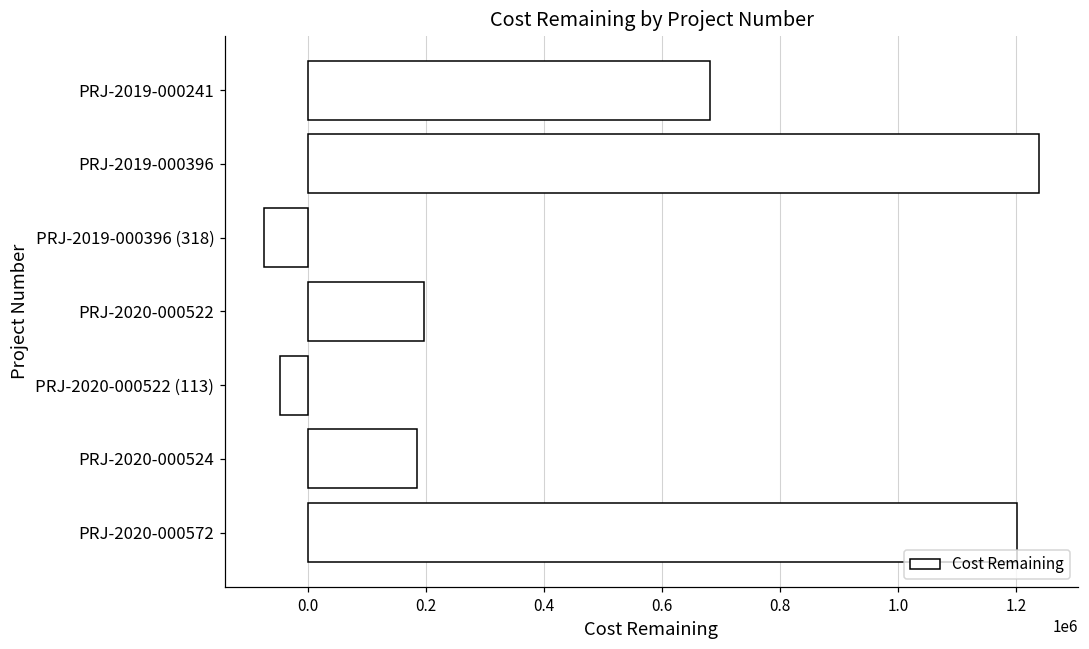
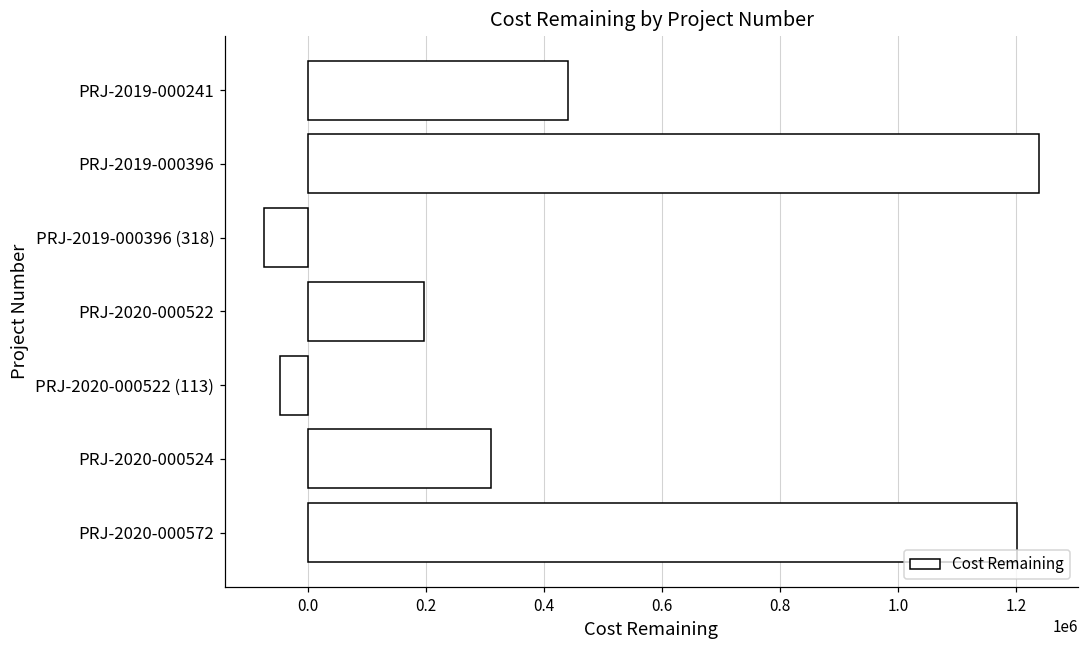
  {
-   "PRJ-2019-000241": 680000,
+   "PRJ-2019-000241": 440000,
    "PRJ-2019-000396": 1240000,
    "PRJ-2019-000396 (318)": -70000,
    "PRJ-2020-000522": 200000,
    "PRJ-2020-000522 (113)": -50000,
-   "PRJ-2020-000524": 180000,
+   "PRJ-2020-000524": 310000,
    "PRJ-2020-000572": 1200000
  }
